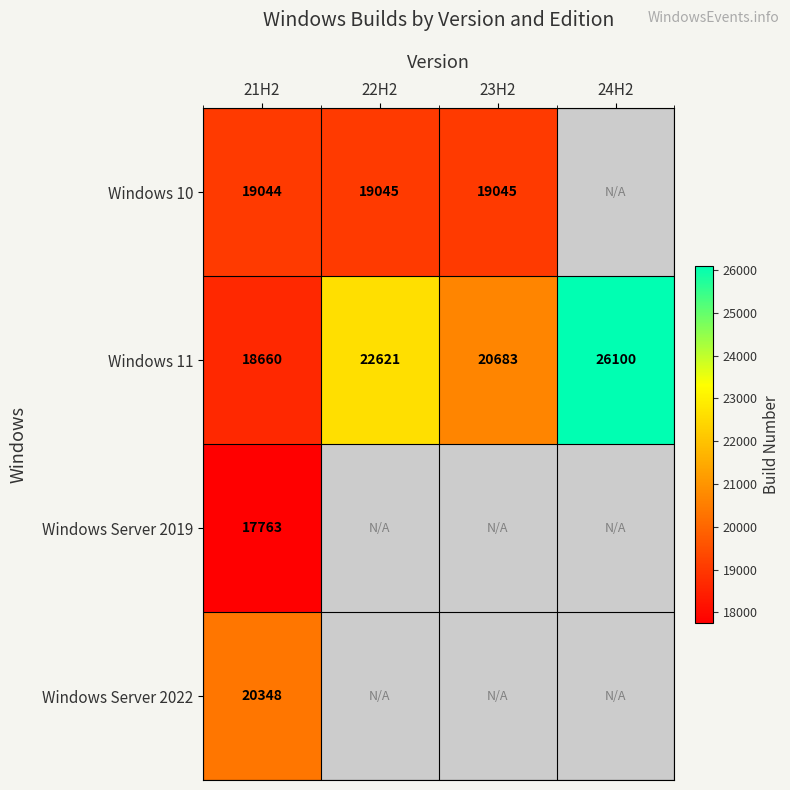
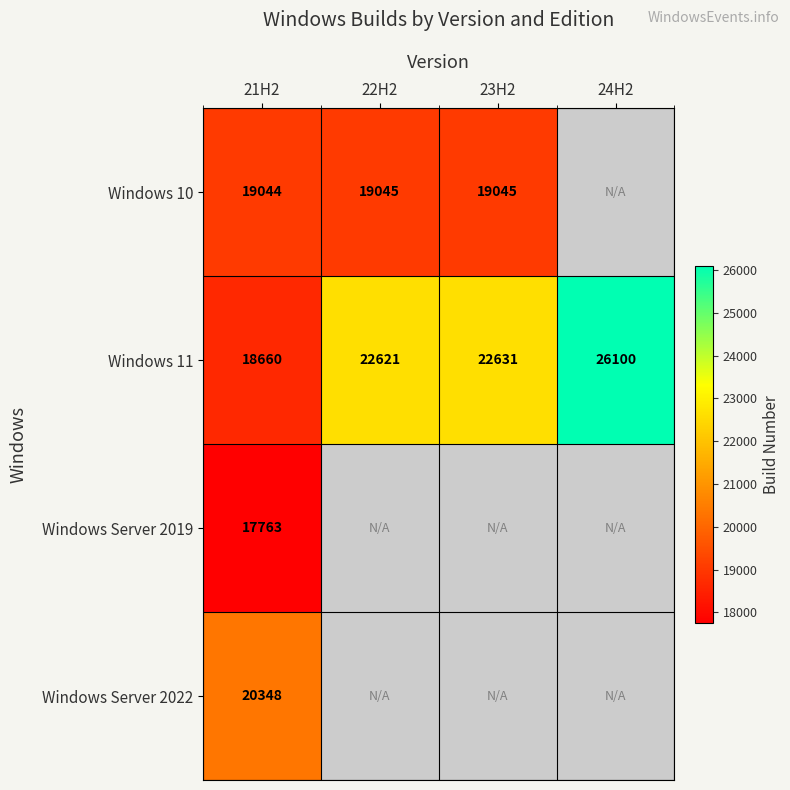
  {
    "Windows 10": {
      "21H2": 19044,
      "22H2": 19045,
      "23H2": 19045
    },
    "Windows 11": {
      "21H2": 18660,
      "22H2": 22621,
-     "23H2": 20683,
+     "23H2": 22631,
      "24H2": 26100
    },
    "Windows Server 2019": {
      "21H2": 17763
    },
    "Windows Server 2022": {
      "21H2": 20348
    }
  }
